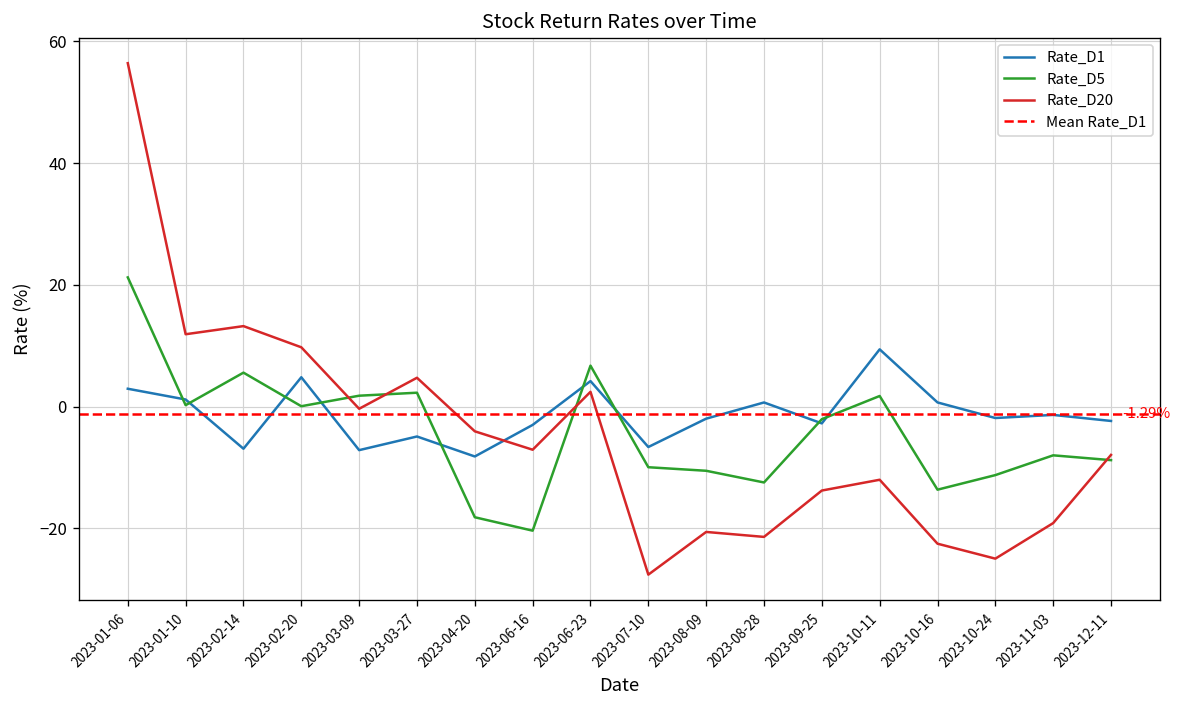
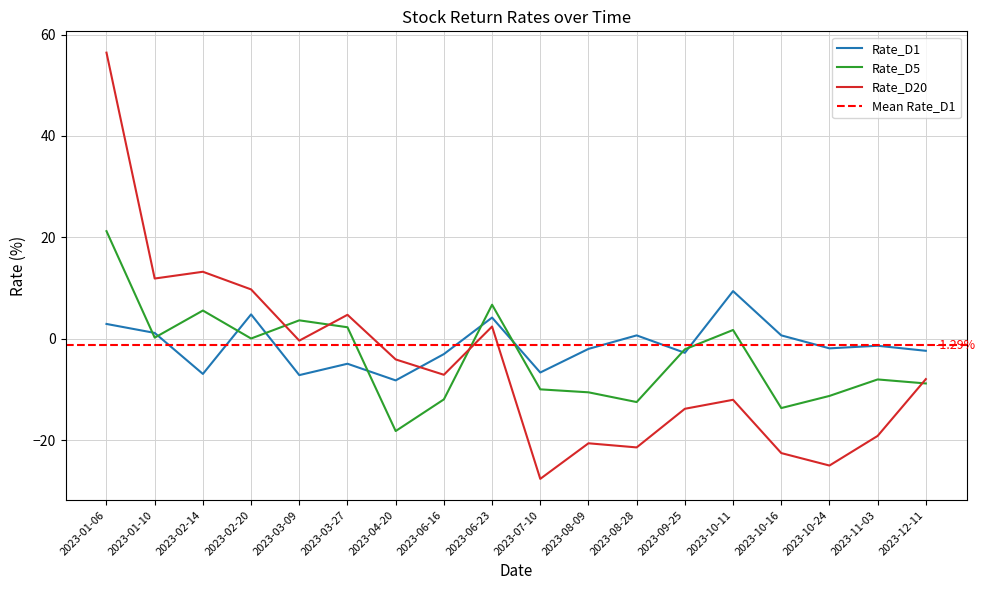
  {
    "Rate_D1": {
      "2023-01-06": 3,
      "2023-01-10": 1,
      "2023-02-14": -7,
      "2023-02-20": 5,
      "2023-03-09": -7,
      "2023-03-27": -5,
      "2023-04-20": -8,
      "2023-06-16": -3,
      "2023-06-23": 4,
      "2023-07-10": -7,
      "2023-08-09": -2,
      "2023-08-28": 1,
      "2023-09-25": -3,
      "2023-10-11": 9,
      "2023-10-16": 1,
      "2023-10-24": -2,
      "2023-11-03": -1
    },
    "Rate_D5": {
      "2023-01-06": 21,
      "2023-01-10": 0,
      "2023-02-14": 6,
      "2023-02-20": 0,
-     "2023-03-09": 2,
+     "2023-03-09": 4,
      "2023-03-27": 2,
      "2023-04-20": -18,
-     "2023-06-16": -20,
+     "2023-06-16": -12,
      "2023-06-23": 7,
      "2023-07-10": -10,
      "2023-08-09": -11,
      "2023-08-28": -12,
      "2023-09-25": -2,
      "2023-10-11": 2,
      "2023-10-16": -14,
      "2023-10-24": -11,
      "2023-11-03": -8,
      "2023-12-11": -9
    },
    "Rate_D20": {
      "2023-01-06": 56,
      "2023-01-10": 12,
      "2023-02-14": 13,
      "2023-02-20": 10,
      "2023-03-09": 0,
      "2023-03-27": 5,
      "2023-04-20": -4,
      "2023-06-16": -7,
      "2023-06-23": 2,
      "2023-07-10": -28,
      "2023-08-09": -21,
      "2023-08-28": -21,
      "2023-09-25": -14,
      "2023-10-11": -12,
      "2023-10-16": -23,
      "2023-10-24": -25,
      "2023-11-03": -19,
      "2023-12-11": -8
    }
  }
